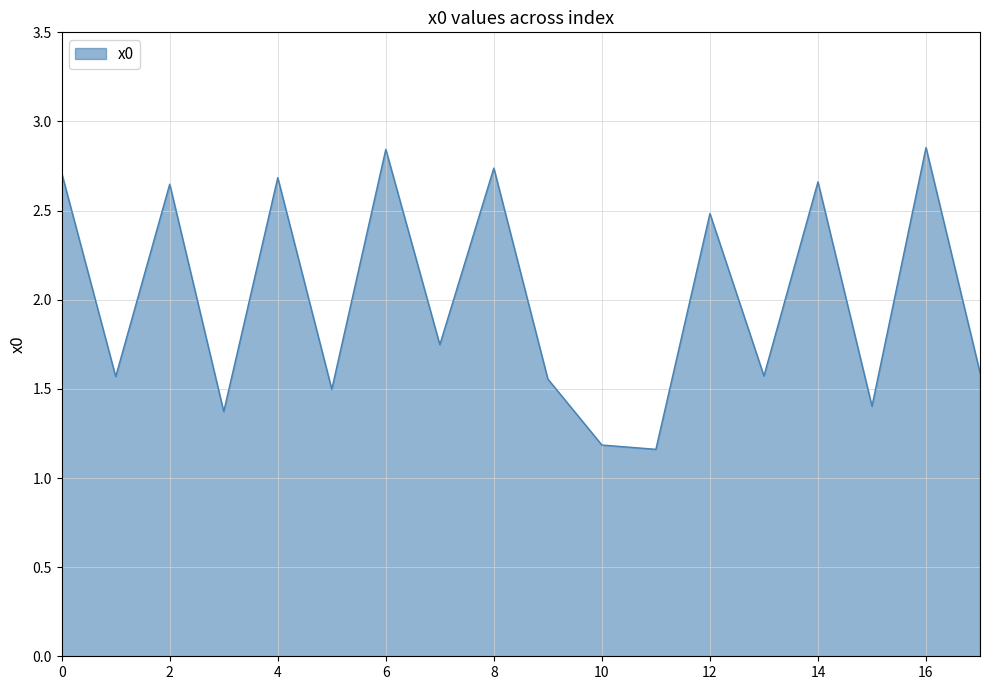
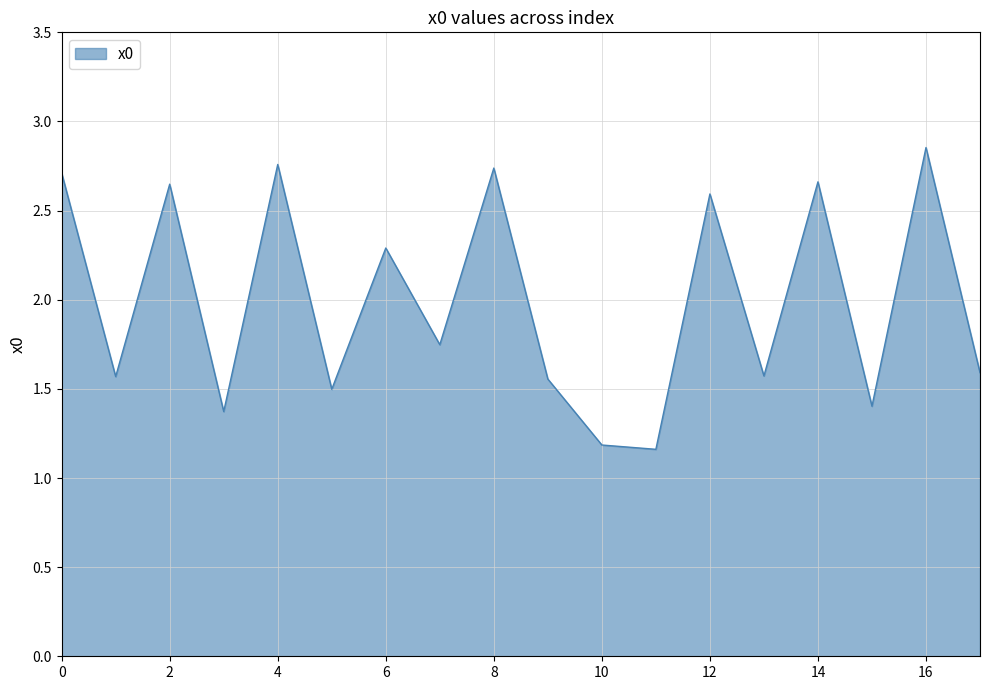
  {
    "0": 2.71,
    "2": 2.65,
-   "4": 2.68,
-   "6": 2.84,
+   "4": 2.76,
+   "6": 2.29,
    "8": 2.74,
    "10": 1.19,
-   "12": 2.48,
+   "12": 2.59,
    "14": 2.66,
    "16": 2.85
  }
